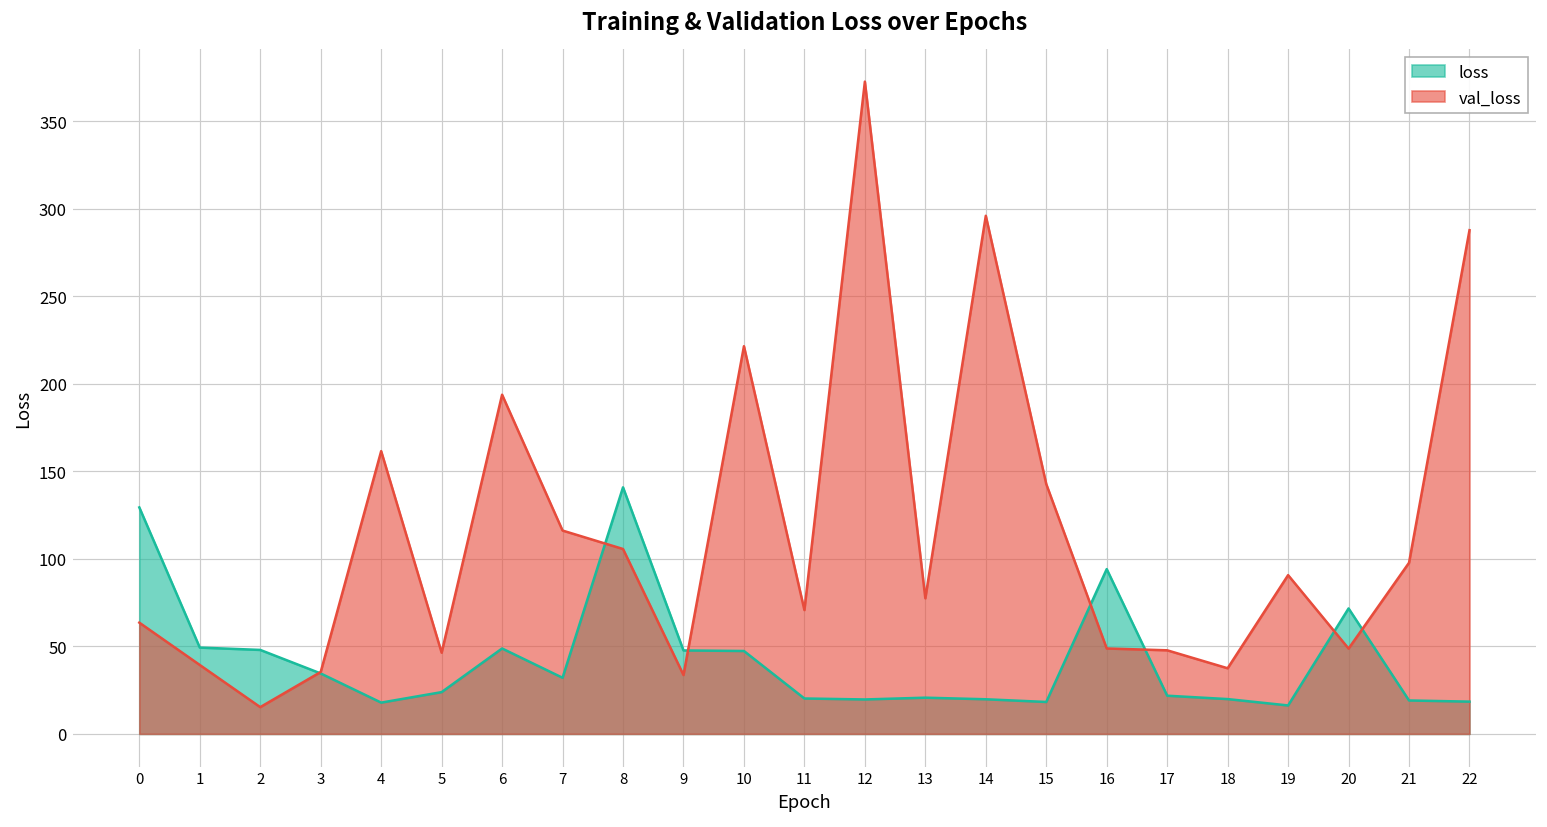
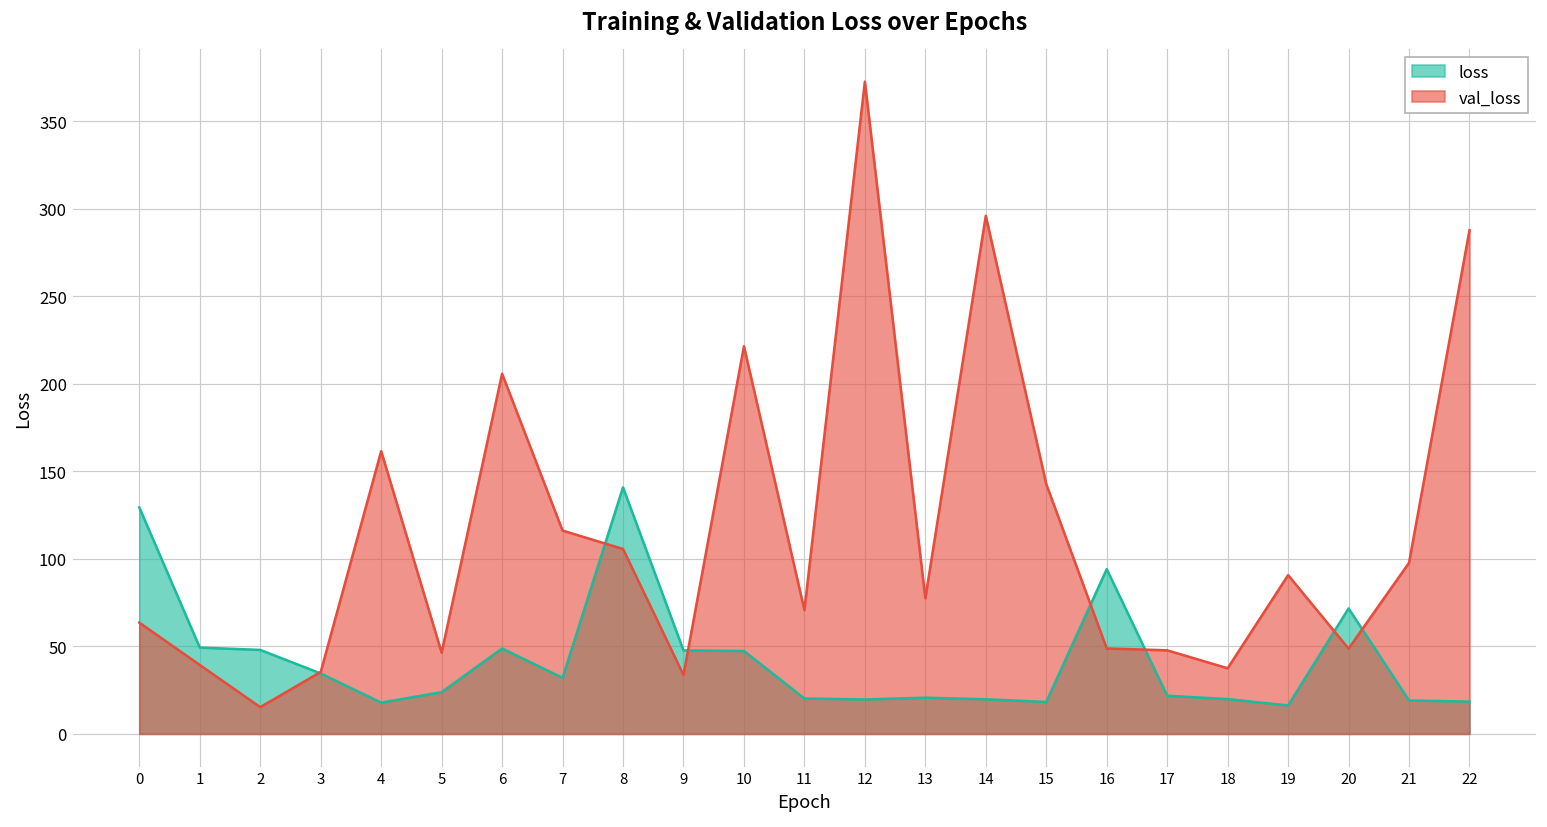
  {
    "loss": {
      "0": 129,
      "1": 49,
      "2": 48,
      "4": 18,
      "5": 24,
      "6": 49,
      "7": 32,
      "8": 141,
      "9": 48,
      "10": 47,
      "11": 20,
      "12": 20,
      "13": 21,
      "14": 20,
      "15": 18,
      "16": 94,
      "17": 22,
      "18": 20,
      "19": 16,
      "20": 72,
      "21": 19,
      "22": 18
    },
    "val_loss": {
      "0": 64,
      "1": 39,
      "2": 15,
      "4": 162,
      "5": 46,
-     "6": 194,
+     "6": 206,
      "7": 116,
      "8": 106,
      "9": 34,
      "10": 222,
      "11": 71,
      "12": 373,
      "13": 77,
      "14": 296,
      "15": 143,
      "16": 49,
      "17": 48,
      "18": 37,
      "19": 91,
      "20": 49,
      "21": 98,
      "22": 288
    }
  }
